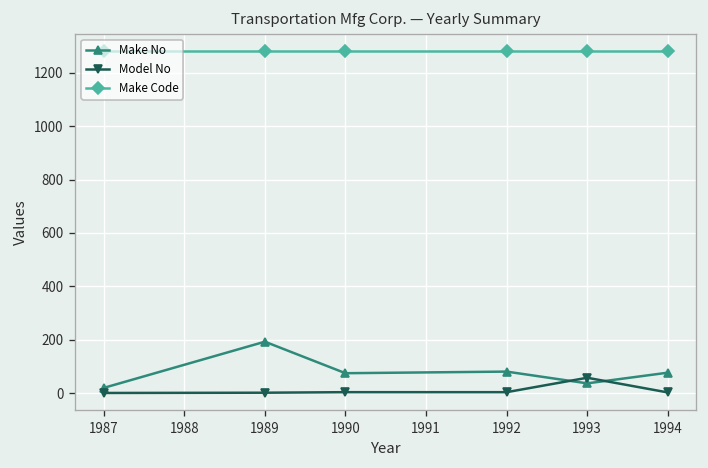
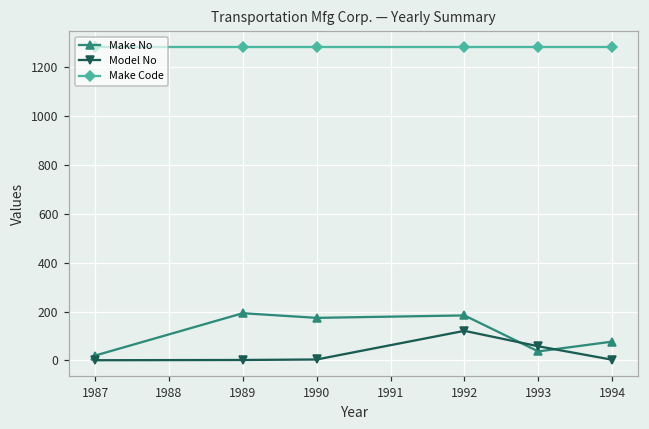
  {
    "Make No": {
      "1987": 20,
      "1989": 190,
-     "1990": 80,
-     "1992": 80,
+     "1990": 170,
+     "1992": 180,
      "1993": 40,
      "1994": 80
    },
    "Model No": {
      "1987": 0,
      "1989": 0,
      "1990": 0,
-     "1992": 0,
+     "1992": 120,
      "1993": 60,
      "1994": 0
    },
    "Make Code": {
      "1989": 1280,
      "1990": 1280,
      "1992": 1280,
      "1993": 1280,
      "1994": 1280
    }
  }
